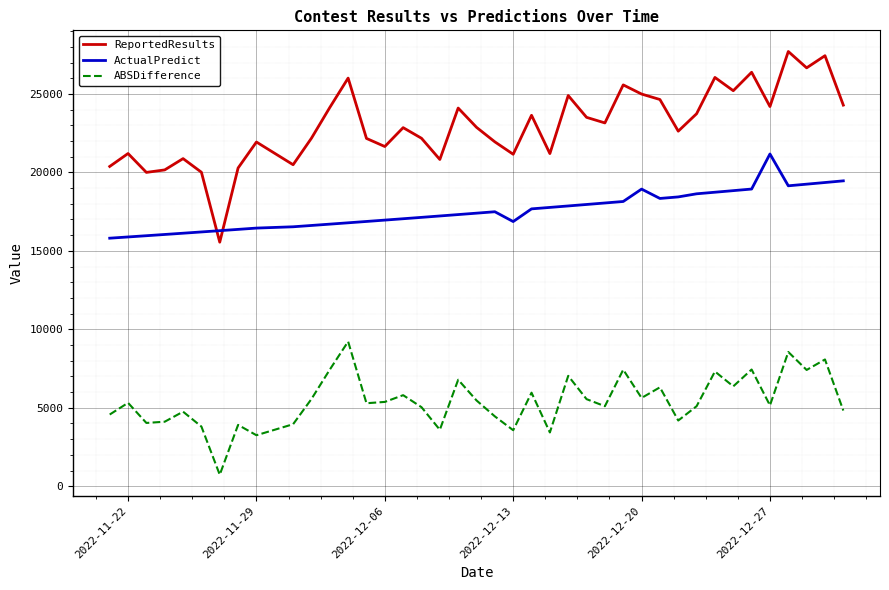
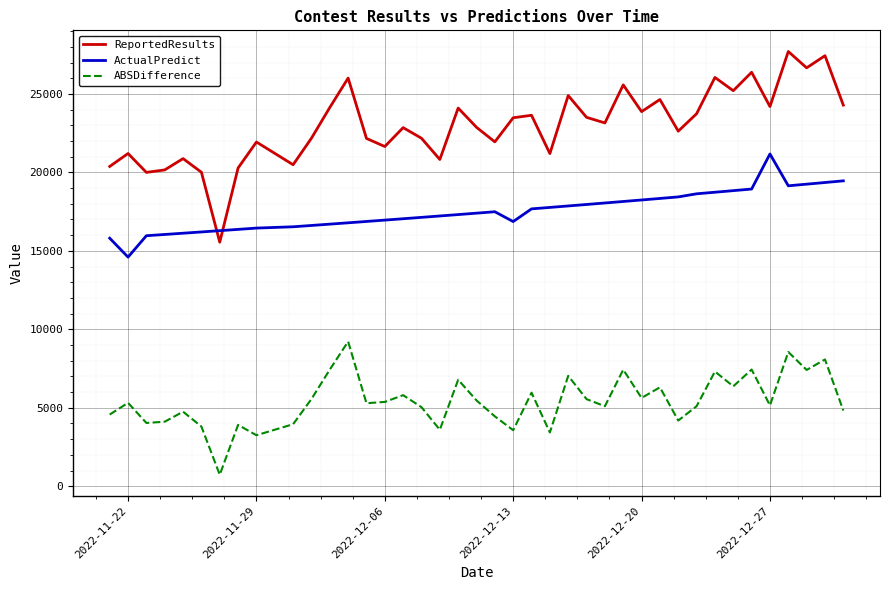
  {
    "ReportedResults": {
      "2022-11-22": 21200,
      "2022-11-29": 21900,
      "2022-12-06": 21700,
-     "2022-12-13": 21200,
-     "2022-12-20": 25000,
+     "2022-12-13": 23500,
+     "2022-12-20": 23900,
      "2022-12-27": 24200
    },
    "ActualPredict": {
-     "2022-11-22": 15900,
+     "2022-11-22": 14600,
      "2022-11-29": 16500,
      "2022-12-06": 17000,
      "2022-12-13": 16900,
-     "2022-12-20": 18900,
+     "2022-12-20": 18200,
      "2022-12-27": 21200
    },
    "ABSDifference": {
      "2022-11-22": 5300,
      "2022-11-29": 3300,
      "2022-12-06": 5400,
      "2022-12-13": 3600,
      "2022-12-20": 5600,
      "2022-12-27": 5200
    }
  }
